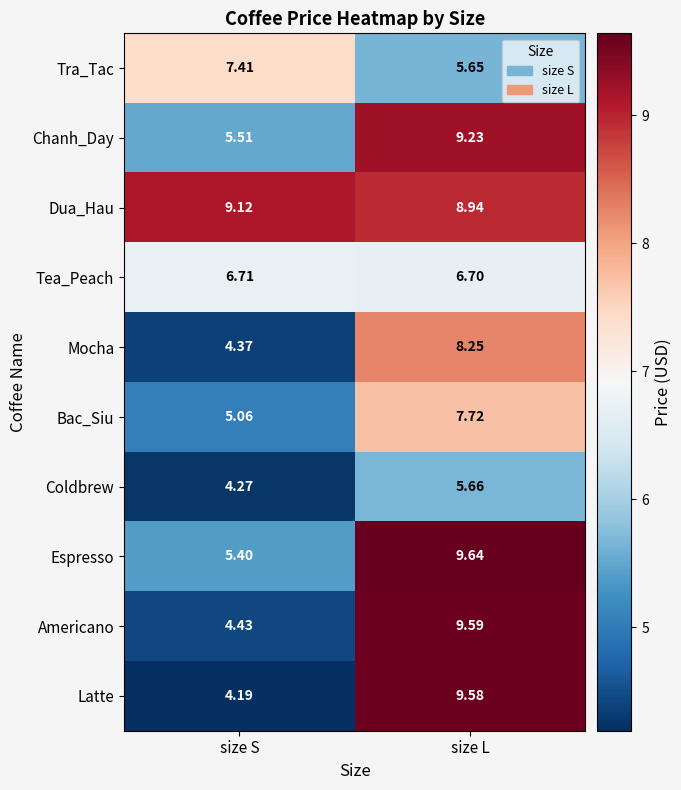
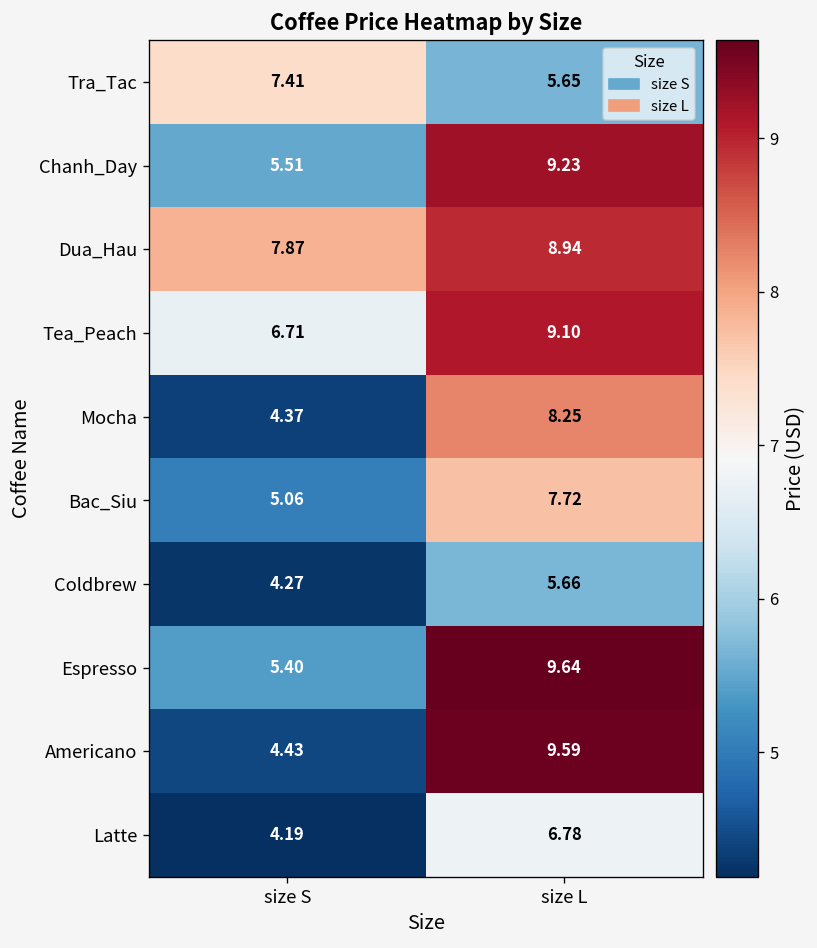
  {
    "Tra_Tac": {
      "size S": 7.41,
      "size L": 5.65
    },
    "Chanh_Day": {
      "size S": 5.51,
      "size L": 9.23
    },
    "Dua_Hau": {
-     "size S": 9.12,
+     "size S": 7.87,
      "size L": 8.94
    },
    "Tea_Peach": {
      "size S": 6.71,
-     "size L": 6.70
+     "size L": 9.10
    },
    "Mocha": {
      "size S": 4.37,
      "size L": 8.25
    },
    "Bac_Siu": {
      "size S": 5.06,
      "size L": 7.72
    },
    "Coldbrew": {
      "size S": 4.27,
      "size L": 5.66
    },
    "Espresso": {
      "size S": 5.40,
      "size L": 9.64
    },
    "Americano": {
      "size S": 4.43,
      "size L": 9.59
    },
    "Latte": {
      "size S": 4.19,
-     "size L": 9.58
+     "size L": 6.78
    }
  }
